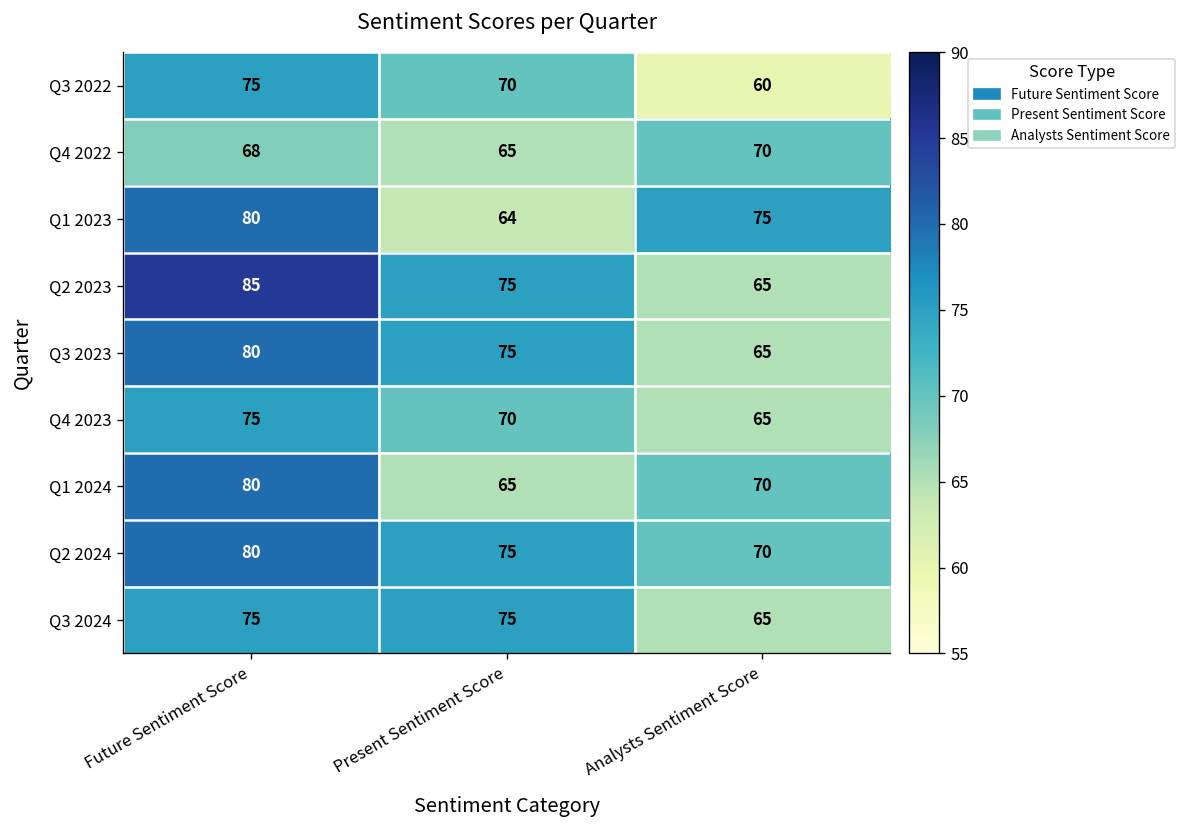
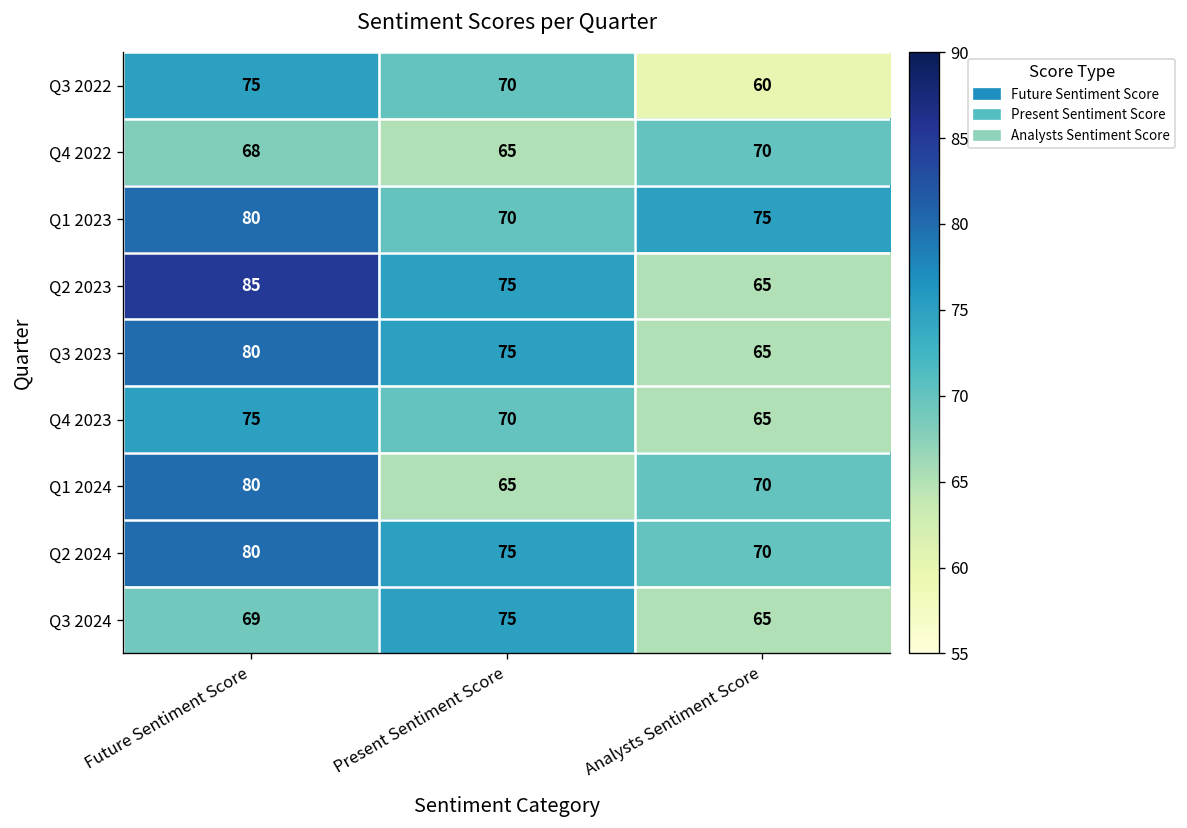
  {
    "Q3 2022": {
      "Future Sentiment Score": 75,
      "Present Sentiment Score": 70,
      "Analysts Sentiment Score": 60
    },
    "Q4 2022": {
      "Future Sentiment Score": 68,
      "Present Sentiment Score": 65,
      "Analysts Sentiment Score": 70
    },
    "Q1 2023": {
      "Future Sentiment Score": 80,
-     "Present Sentiment Score": 64,
+     "Present Sentiment Score": 70,
      "Analysts Sentiment Score": 75
    },
    "Q2 2023": {
      "Future Sentiment Score": 85,
      "Present Sentiment Score": 75,
      "Analysts Sentiment Score": 65
    },
    "Q3 2023": {
      "Future Sentiment Score": 80,
      "Present Sentiment Score": 75,
      "Analysts Sentiment Score": 65
    },
    "Q4 2023": {
      "Future Sentiment Score": 75,
      "Present Sentiment Score": 70,
      "Analysts Sentiment Score": 65
    },
    "Q1 2024": {
      "Future Sentiment Score": 80,
      "Present Sentiment Score": 65,
      "Analysts Sentiment Score": 70
    },
    "Q2 2024": {
      "Future Sentiment Score": 80,
      "Present Sentiment Score": 75,
      "Analysts Sentiment Score": 70
    },
    "Q3 2024": {
-     "Future Sentiment Score": 75,
+     "Future Sentiment Score": 69,
      "Present Sentiment Score": 75,
      "Analysts Sentiment Score": 65
    }
  }
